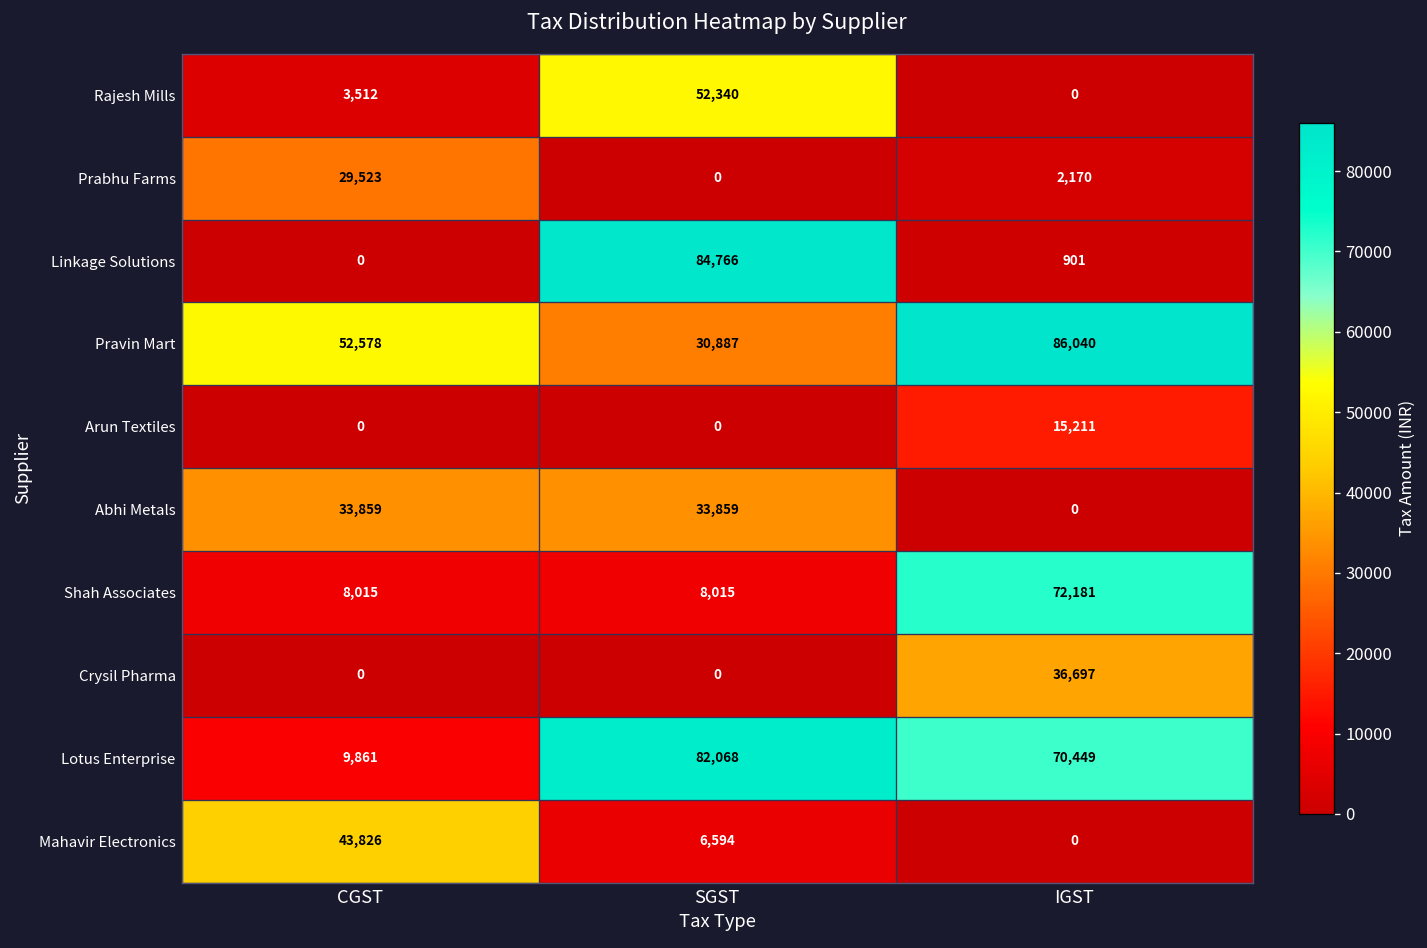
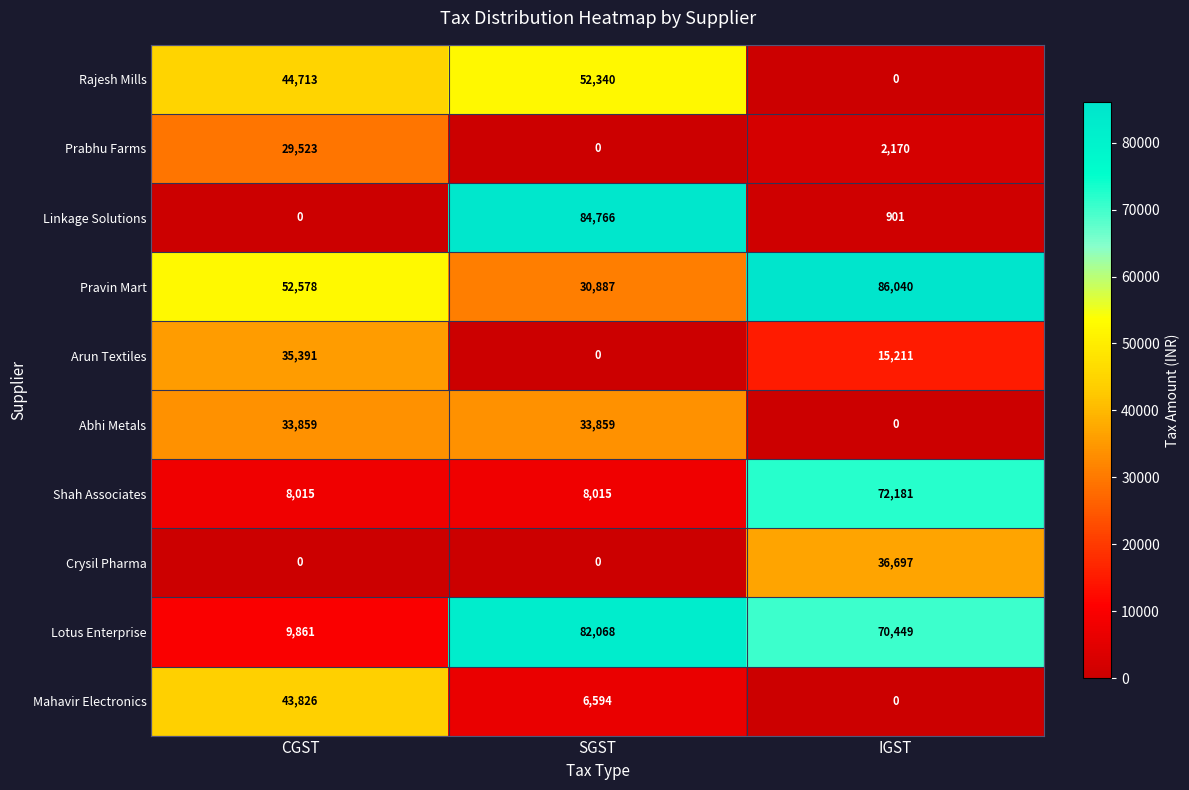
  {
    "Rajesh Mills": {
-     "CGST": "3,512",
+     "CGST": "44,713",
      "SGST": "52,340",
      "IGST": "0"
    },
    "Prabhu Farms": {
      "CGST": "29,523",
      "SGST": "0",
      "IGST": "2,170"
    },
    "Linkage Solutions": {
      "CGST": "0",
      "SGST": "84,766",
      "IGST": "901"
    },
    "Pravin Mart": {
      "CGST": "52,578",
      "SGST": "30,887",
      "IGST": "86,040"
    },
    "Arun Textiles": {
-     "CGST": "0",
+     "CGST": "35,391",
      "SGST": "0",
      "IGST": "15,211"
    },
    "Abhi Metals": {
      "CGST": "33,859",
      "SGST": "33,859",
      "IGST": "0"
    },
    "Shah Associates": {
      "CGST": "8,015",
      "SGST": "8,015",
      "IGST": "72,181"
    },
    "Crysil Pharma": {
      "CGST": "0",
      "SGST": "0",
      "IGST": "36,697"
    },
    "Lotus Enterprise": {
      "CGST": "9,861",
      "SGST": "82,068",
      "IGST": "70,449"
    },
    "Mahavir Electronics": {
      "CGST": "43,826",
      "SGST": "6,594",
      "IGST": "0"
    }
  }
